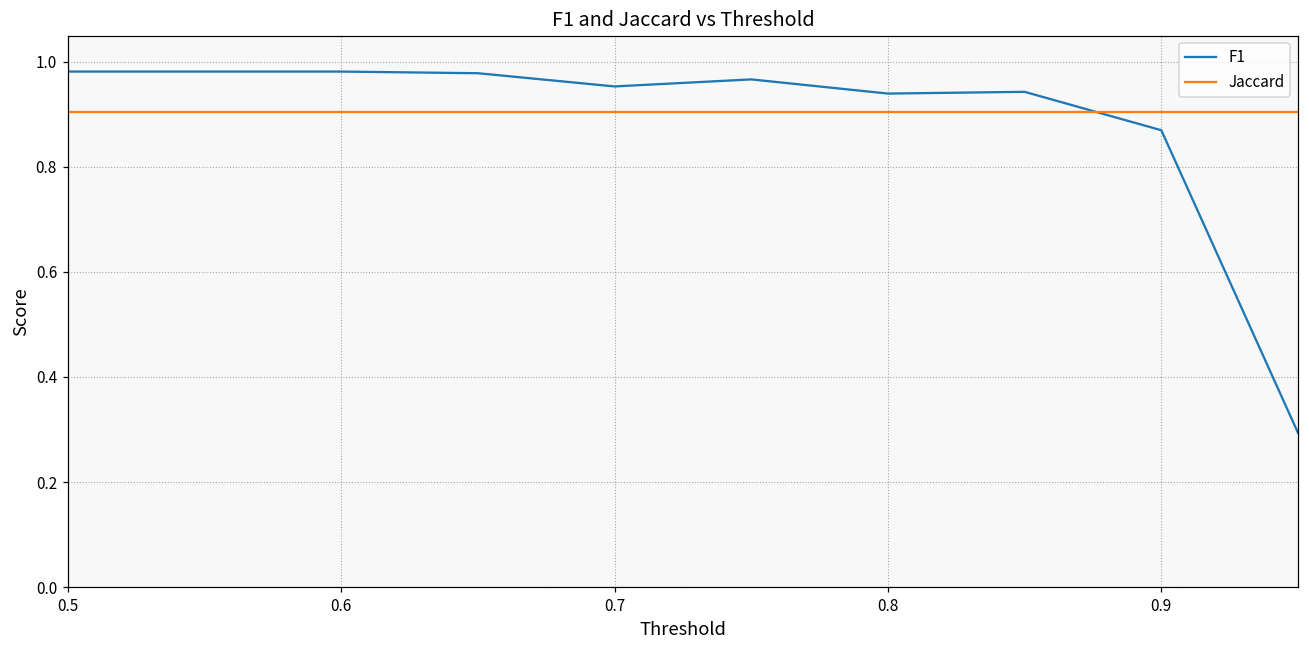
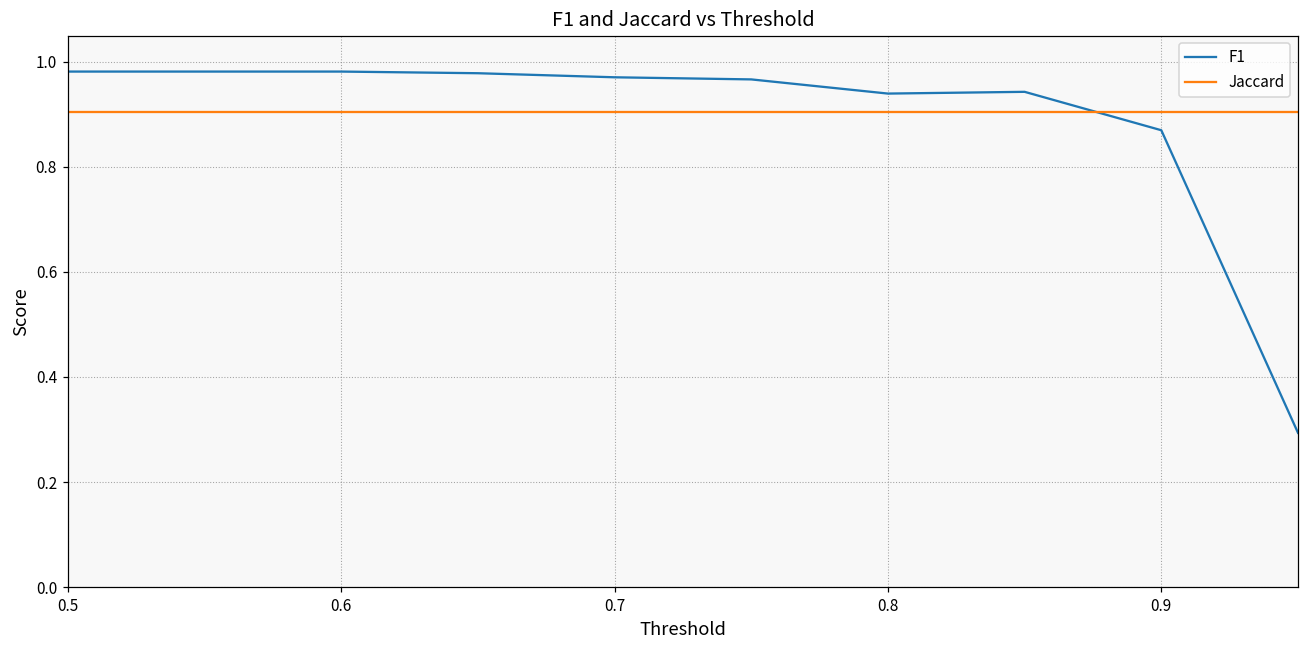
  {
    "F1": {
      "0.5": 0.98,
      "0.6": 0.98,
-     "0.7": 0.95,
+     "0.7": 0.97,
      "0.8": 0.94,
      "0.9": 0.87
    },
    "Jaccard": {
      "0.5": 0.90,
      "0.6": 0.90,
      "0.7": 0.90,
      "0.8": 0.90,
      "0.9": 0.90
    }
  }
